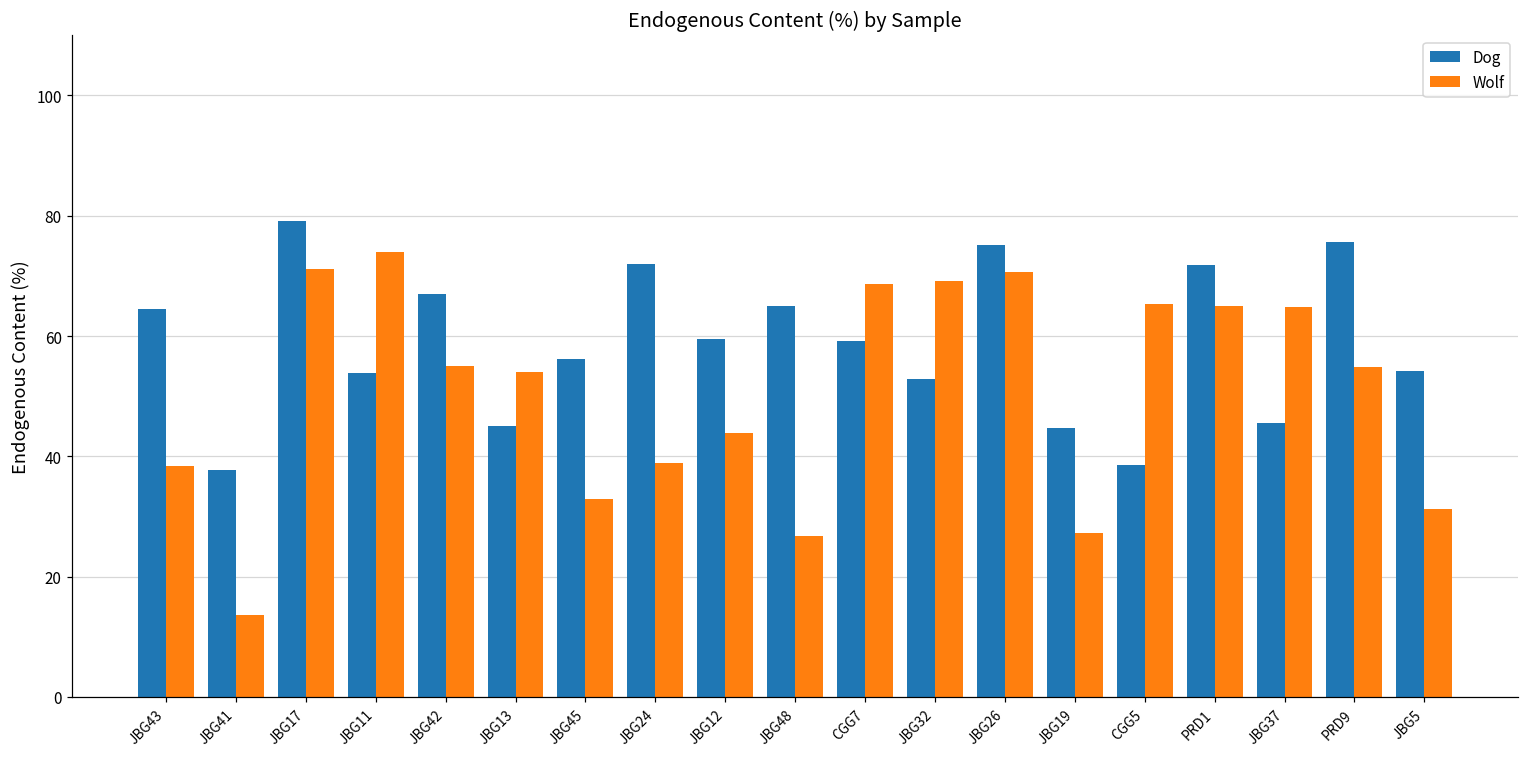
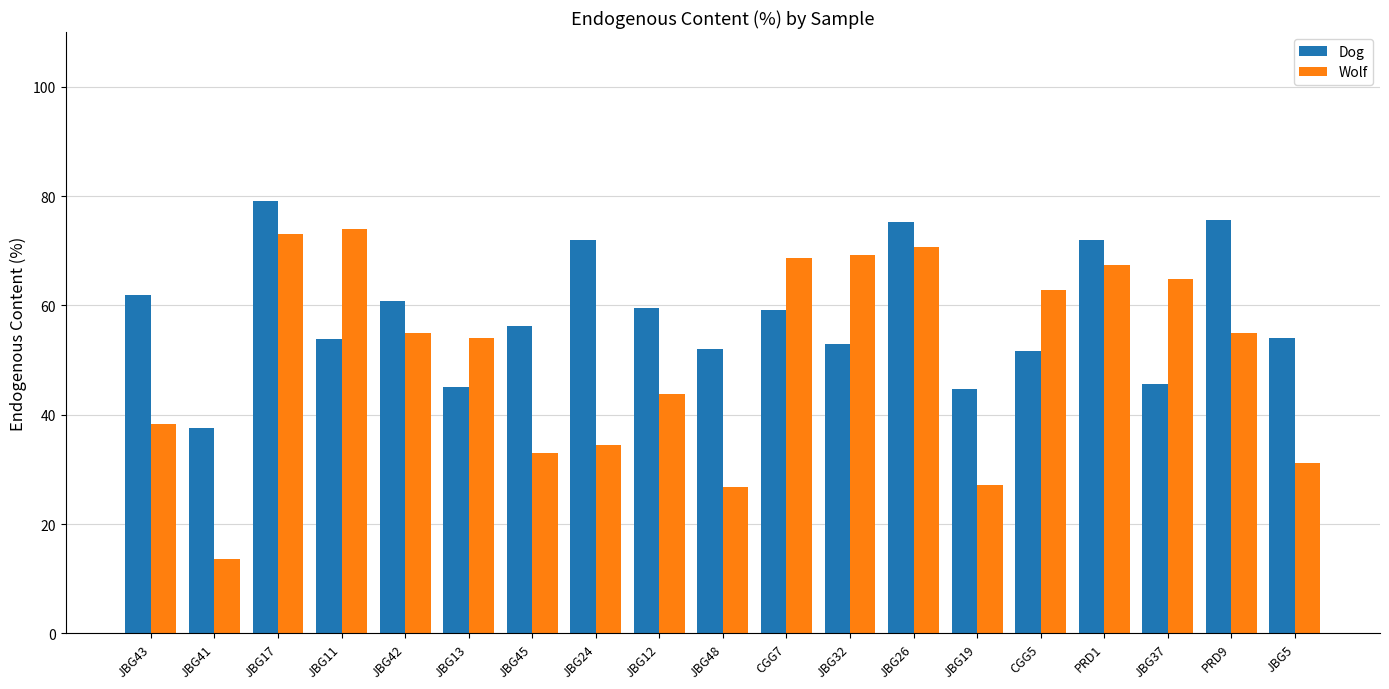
  {
    "Dog": {
-     "JBG43": 64,
+     "JBG43": 62,
      "JBG41": 38,
      "JBG17": 79,
      "JBG11": 54,
-     "JBG42": 67,
+     "JBG42": 61,
      "JBG13": 45,
      "JBG45": 56,
      "JBG24": 72,
      "JBG12": 59,
-     "JBG48": 65,
+     "JBG48": 52,
      "CGG7": 59,
      "JBG32": 53,
      "JBG26": 75,
      "JBG19": 45,
-     "CGG5": 39,
+     "CGG5": 52,
      "PRD1": 72,
      "JBG37": 46,
      "PRD9": 76,
      "JBG5": 54
    },
    "Wolf": {
      "JBG43": 38,
      "JBG41": 14,
-     "JBG17": 71,
+     "JBG17": 73,
      "JBG11": 74,
      "JBG42": 55,
      "JBG13": 54,
      "JBG45": 33,
-     "JBG24": 39,
+     "JBG24": 35,
      "JBG12": 44,
      "JBG48": 27,
      "CGG7": 69,
      "JBG32": 69,
      "JBG26": 71,
      "JBG19": 27,
-     "CGG5": 65,
-     "PRD1": 65,
+     "CGG5": 63,
+     "PRD1": 67,
      "JBG37": 65,
      "PRD9": 55,
      "JBG5": 31
    }
  }
